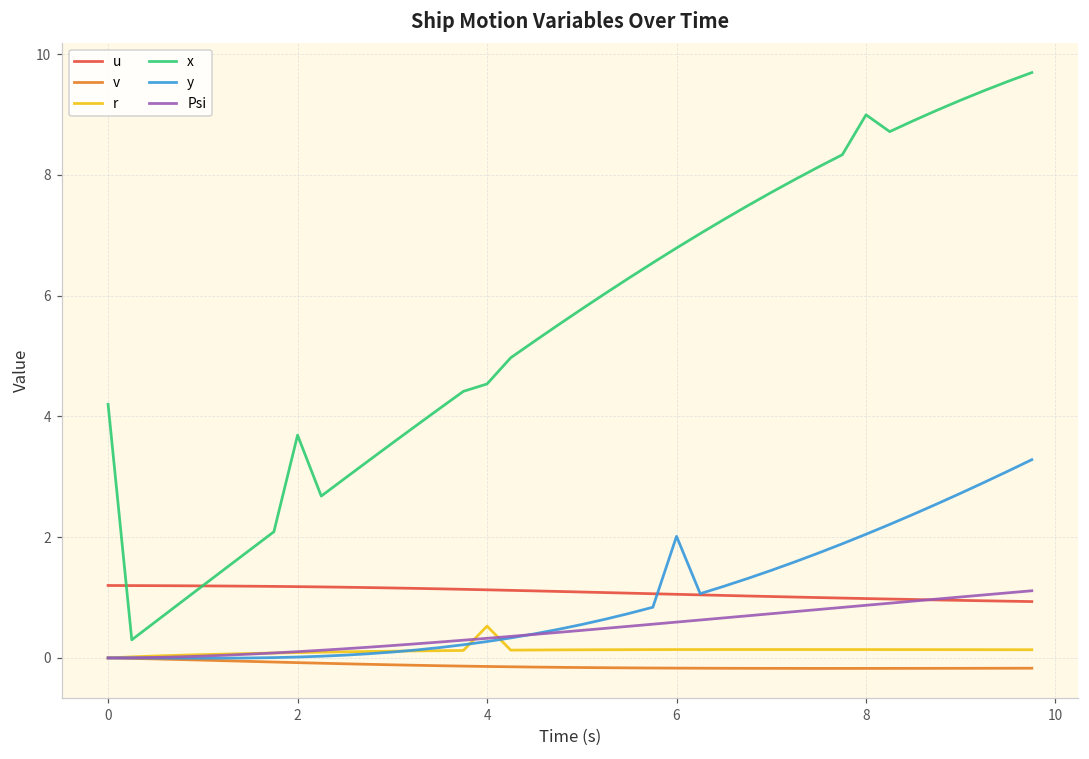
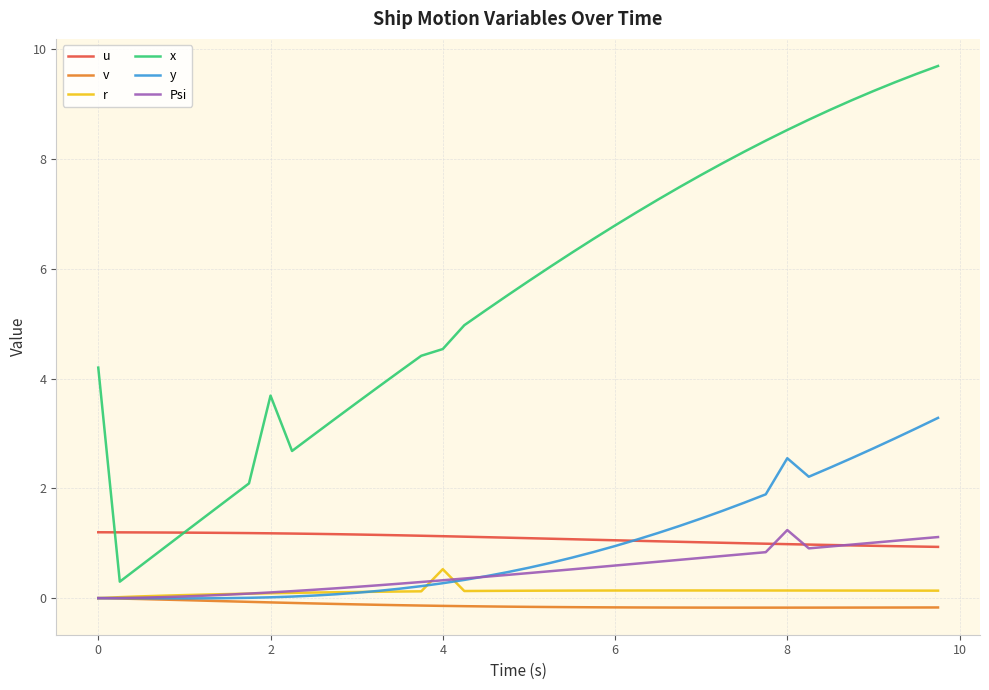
  {
    "r": {
      "4": 0.5,
      "6": 0.1,
      "8": 0.1
    },
    "x": {
      "0": 4.2,
      "2": 3.7,
      "4": 4.5,
      "6": 6.8,
-     "8": 9.0
+     "8": 8.5
    },
    "y": {
      "2": 0.0,
      "4": 0.3,
-     "6": 2.0,
-     "8": 2.0
+     "6": 0.9,
+     "8": 2.5
    },
    "Psi": {
      "4": 0.3,
      "6": 0.6,
-     "8": 0.9
+     "8": 1.2
    }
  }
